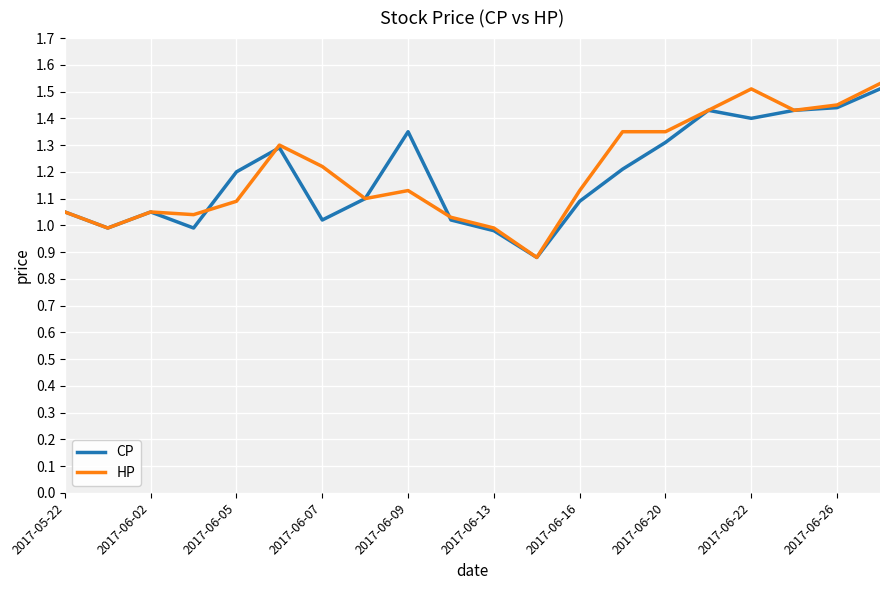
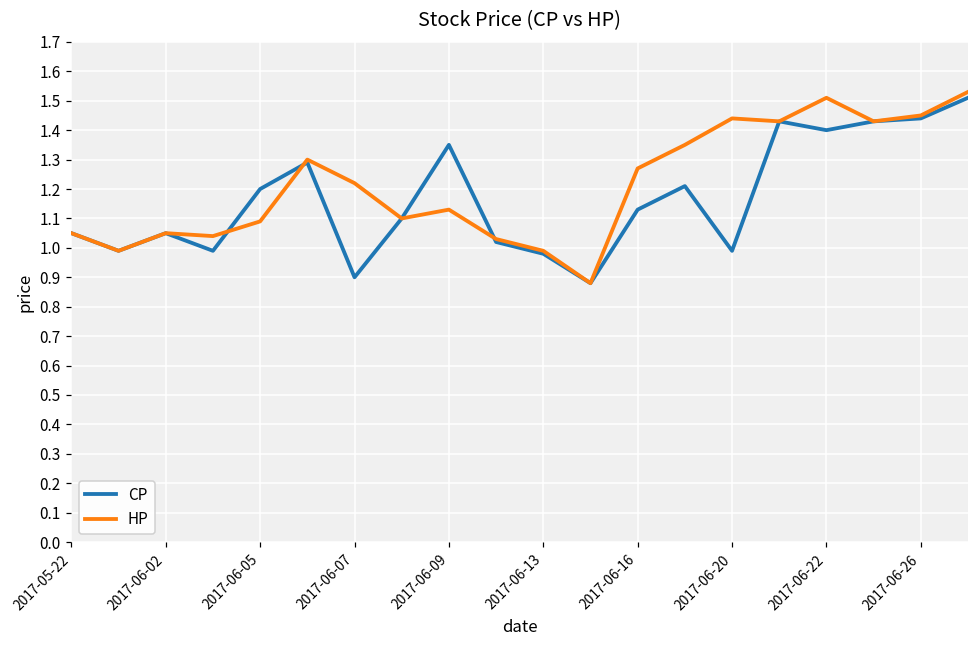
  {
    "CP": {
      "2017-06-05": 1.20,
-     "2017-06-07": 1.02,
+     "2017-06-07": 0.90,
      "2017-06-09": 1.35,
      "2017-06-13": 0.98,
-     "2017-06-16": 1.09,
-     "2017-06-20": 1.31,
+     "2017-06-16": 1.13,
+     "2017-06-20": 0.99,
      "2017-06-22": 1.40,
      "2017-06-26": 1.44
    },
    "HP": {
      "2017-06-05": 1.09,
      "2017-06-07": 1.22,
      "2017-06-09": 1.13,
      "2017-06-13": 0.99,
-     "2017-06-16": 1.13,
-     "2017-06-20": 1.35,
+     "2017-06-16": 1.27,
+     "2017-06-20": 1.44,
      "2017-06-22": 1.51,
      "2017-06-26": 1.45
    }
  }
